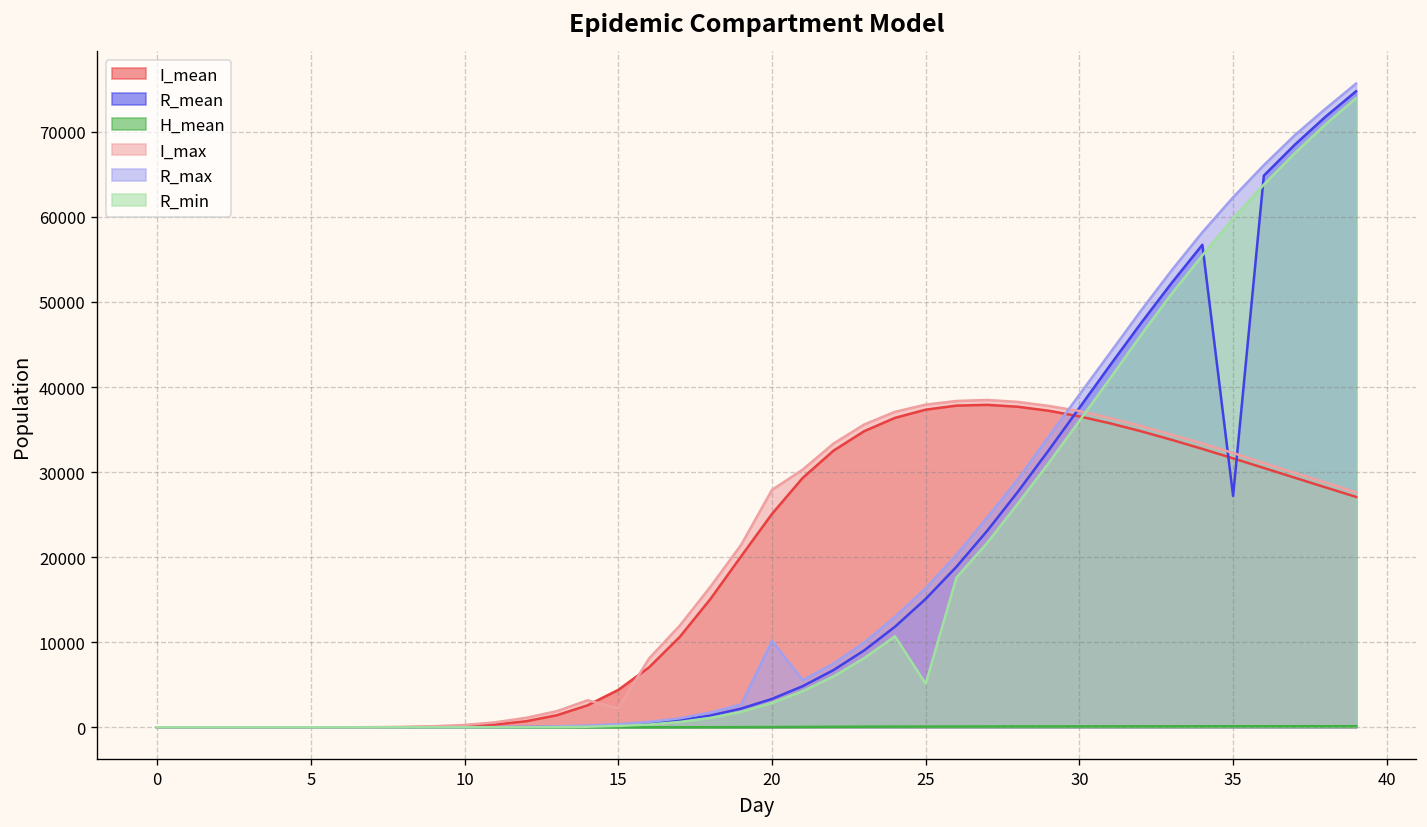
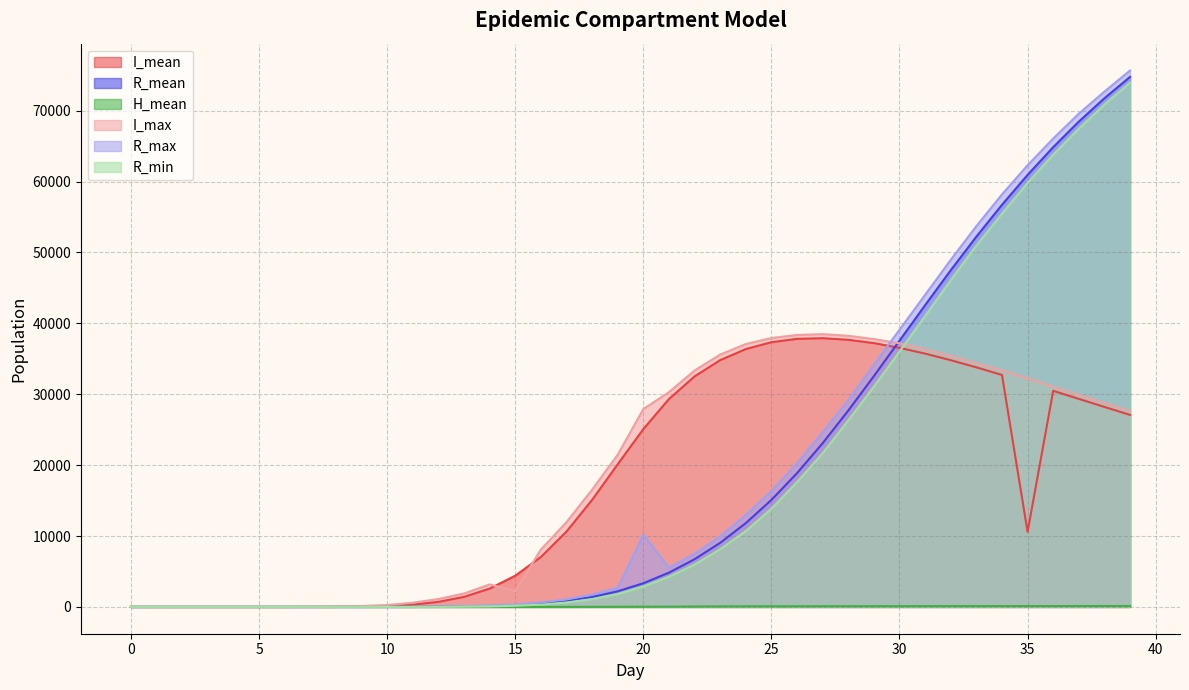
  {
    "I_mean": {
      "15": 4000,
      "20": 25000,
      "25": 37000,
      "30": 37000,
-     "35": 32000
+     "35": 11000
    },
    "R_mean": {
      "20": 3000,
      "25": 15000,
      "30": 38000,
-     "35": 27000
+     "35": 61000
    },
    "H_mean": {
      "20": 0,
      "25": 0,
      "30": 0,
      "35": 0
    },
    "I_max": {
      "15": 2000,
      "20": 28000,
      "25": 38000,
      "30": 37000,
      "35": 32000
    },
    "R_max": {
      "20": 10000,
      "25": 16000,
      "30": 39000,
      "35": 62000
    },
    "R_min": {
      "20": 3000,
-     "25": 5000,
+     "25": 14000,
      "30": 36000,
      "35": 60000
    }
  }
